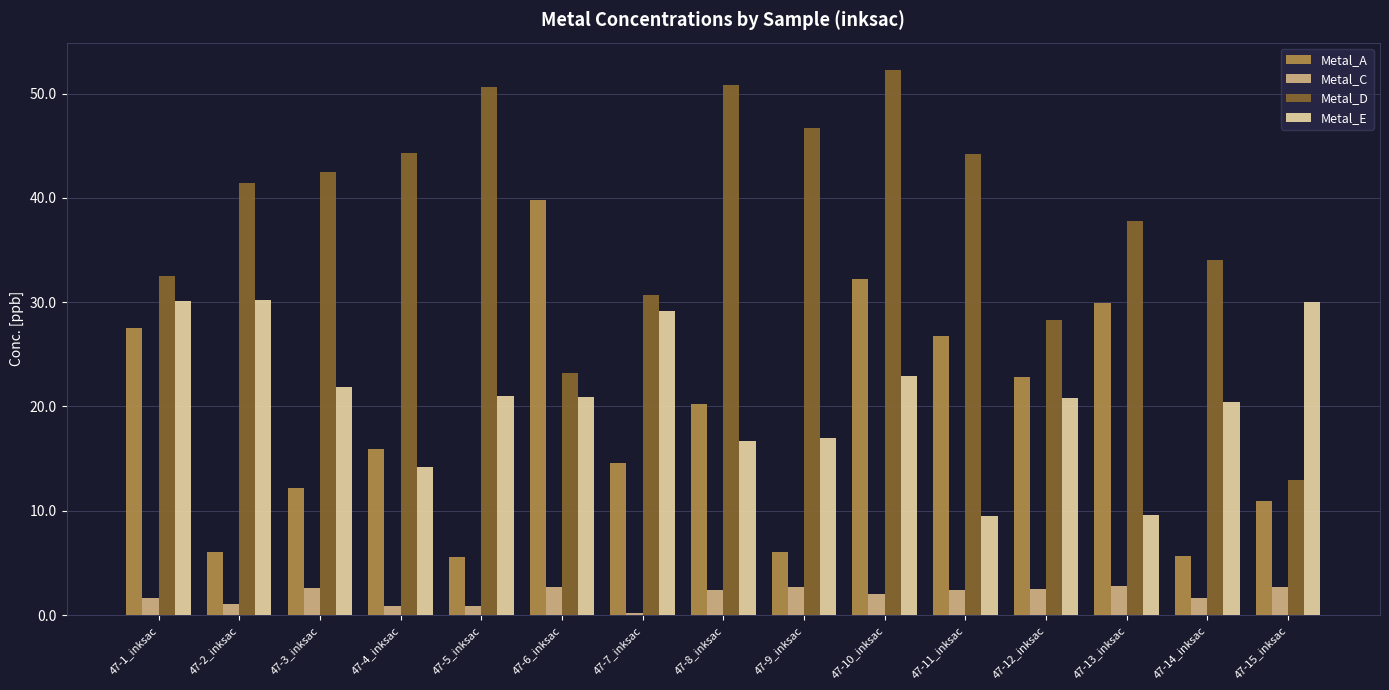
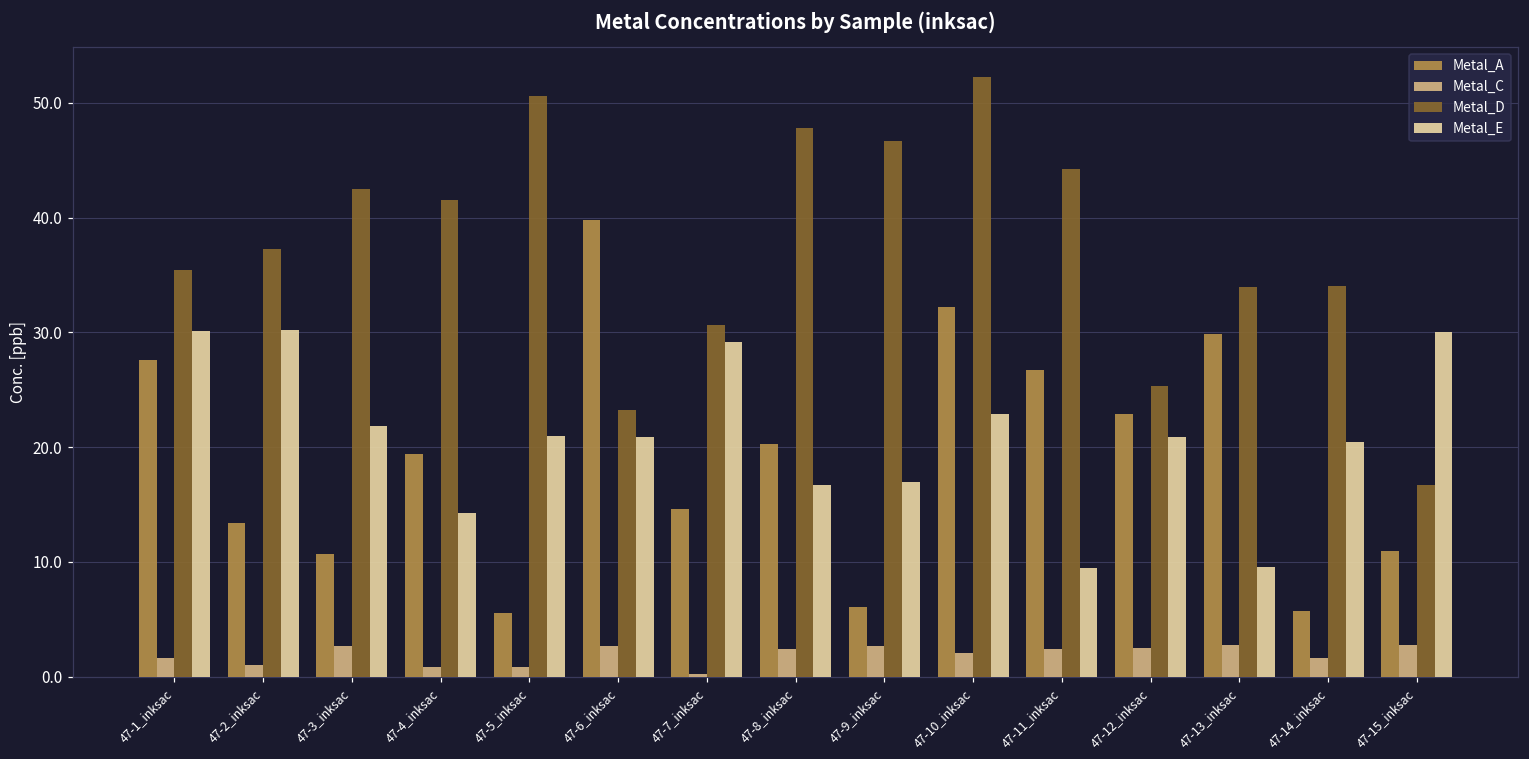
  {
    "Metal_A": {
      "47-1_inksac": 27.6,
-     "47-2_inksac": 6.0,
-     "47-3_inksac": 12.1,
-     "47-4_inksac": 15.9,
+     "47-2_inksac": 13.4,
+     "47-3_inksac": 10.6,
+     "47-4_inksac": 19.4,
      "47-5_inksac": 5.5,
      "47-6_inksac": 39.8,
      "47-7_inksac": 14.6,
      "47-8_inksac": 20.3,
      "47-9_inksac": 6.1,
      "47-10_inksac": 32.2,
      "47-11_inksac": 26.7,
      "47-12_inksac": 22.9,
      "47-13_inksac": 29.9,
      "47-14_inksac": 5.7,
      "47-15_inksac": 10.9
    },
    "Metal_D": {
-     "47-1_inksac": 32.5,
-     "47-2_inksac": 41.5,
+     "47-1_inksac": 35.4,
+     "47-2_inksac": 37.2,
      "47-3_inksac": 42.5,
-     "47-4_inksac": 44.3,
+     "47-4_inksac": 41.6,
      "47-5_inksac": 50.6,
      "47-6_inksac": 23.3,
      "47-7_inksac": 30.6,
-     "47-8_inksac": 50.8,
+     "47-8_inksac": 47.8,
      "47-9_inksac": 46.7,
      "47-10_inksac": 52.3,
      "47-11_inksac": 44.3,
-     "47-12_inksac": 28.3,
-     "47-13_inksac": 37.8,
+     "47-12_inksac": 25.3,
+     "47-13_inksac": 34.0,
      "47-14_inksac": 34.1,
-     "47-15_inksac": 13.0
+     "47-15_inksac": 16.7
    }
  }
